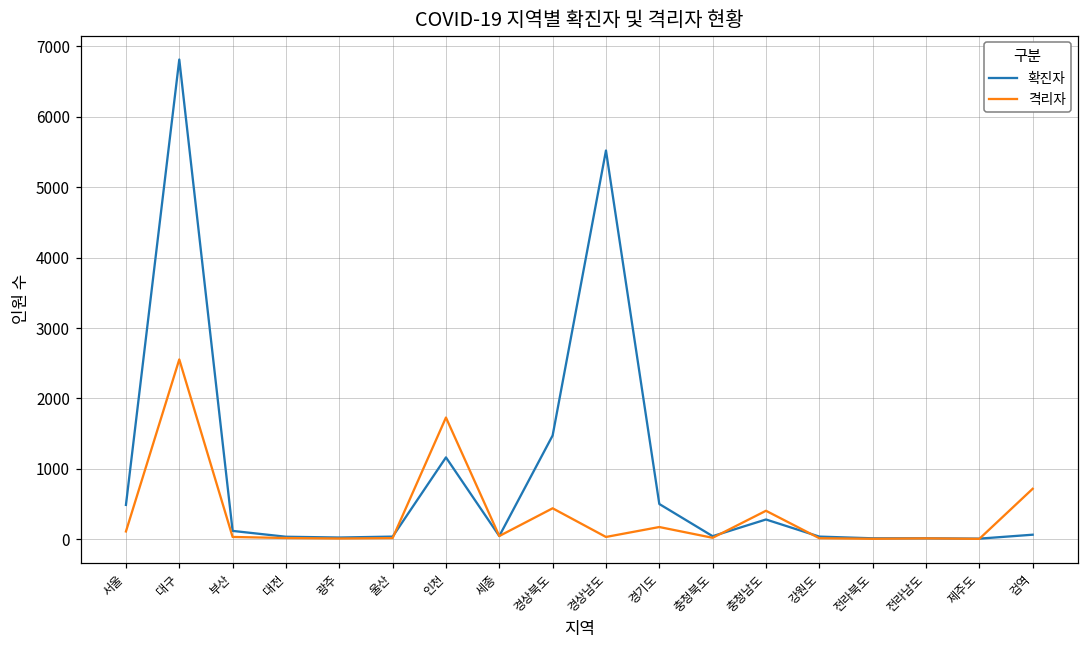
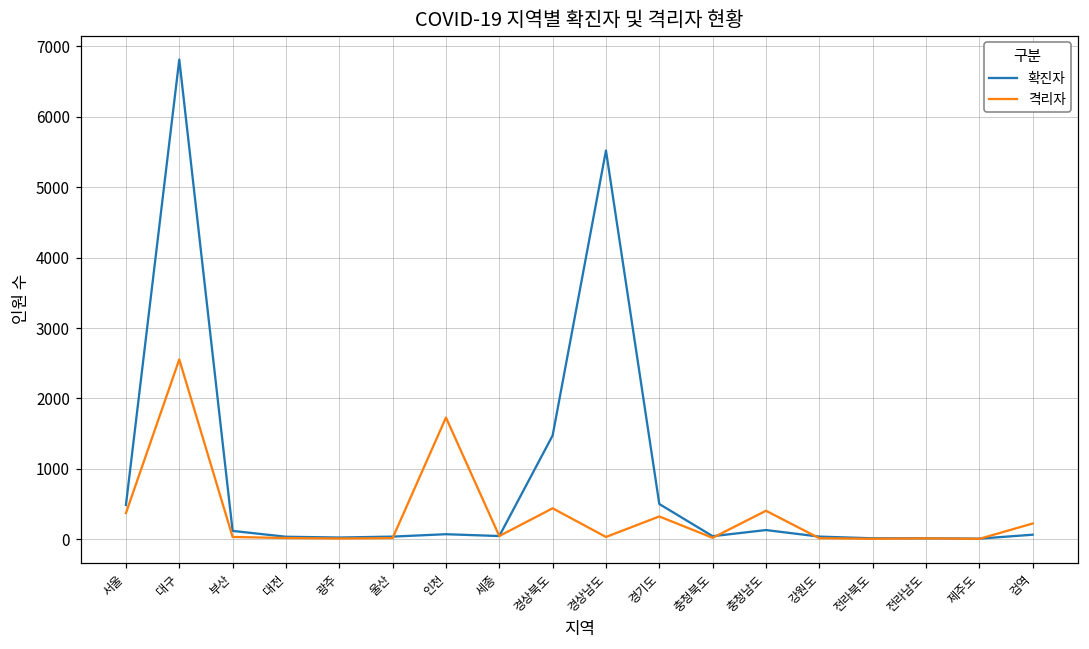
  {
    "확진자": {
      "서울": 500,
      "대구": 6800,
      "부산": 100,
-     "인천": 1200,
+     "인천": 100,
      "경상북도": 1500,
      "경상남도": 5500,
      "경기도": 500,
-     "충청남도": 300,
+     "충청남도": 100,
      "검역": 100
    },
    "격리자": {
-     "서울": 100,
+     "서울": 400,
      "대구": 2600,
      "부산": 0,
      "인천": 1700,
      "경상북도": 400,
      "경상남도": 0,
-     "경기도": 200,
+     "경기도": 300,
      "충청남도": 400,
-     "검역": 700
+     "검역": 200
    }
  }
